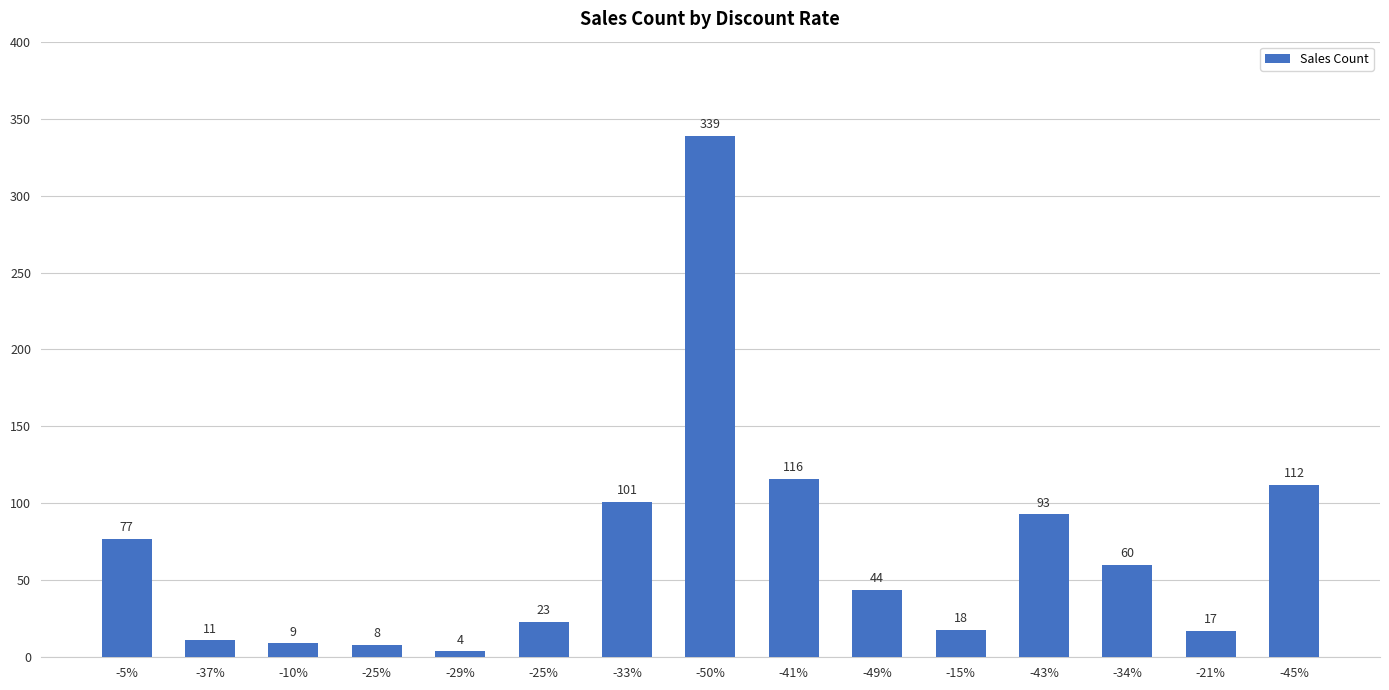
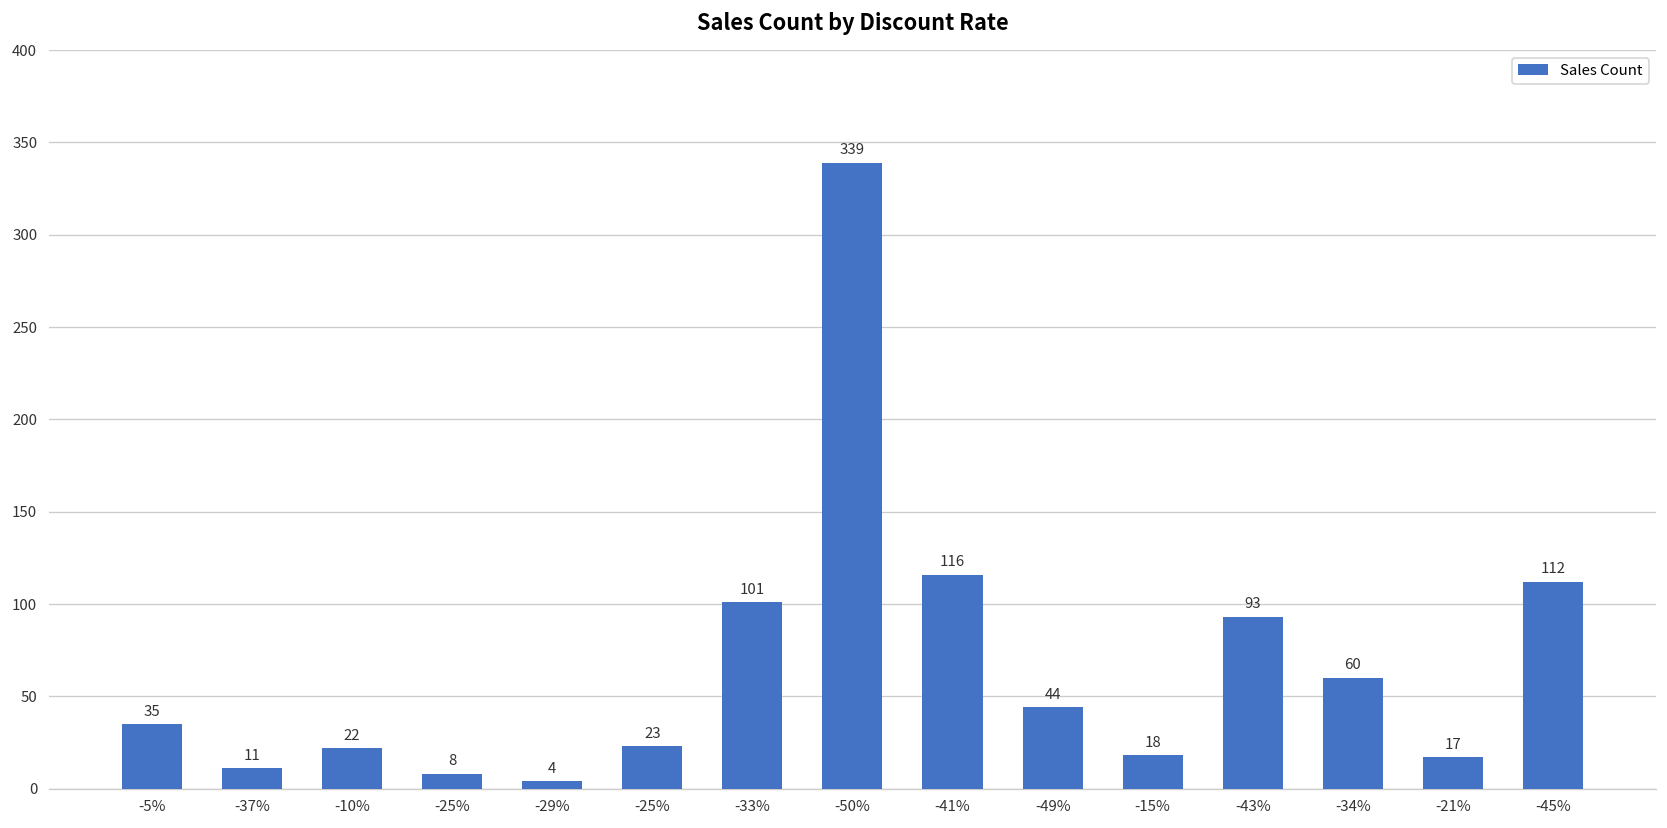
  {
-   "-5%": 77,
+   "-5%": 35,
    "-37%": 11,
-   "-10%": 9,
+   "-10%": 22,
    "-29%": 4,
    "-33%": 101,
    "-50%": 339,
    "-41%": 116,
    "-49%": 44,
    "-15%": 18,
    "-43%": 93,
    "-34%": 60,
    "-21%": 17,
    "-45%": 112
  }
